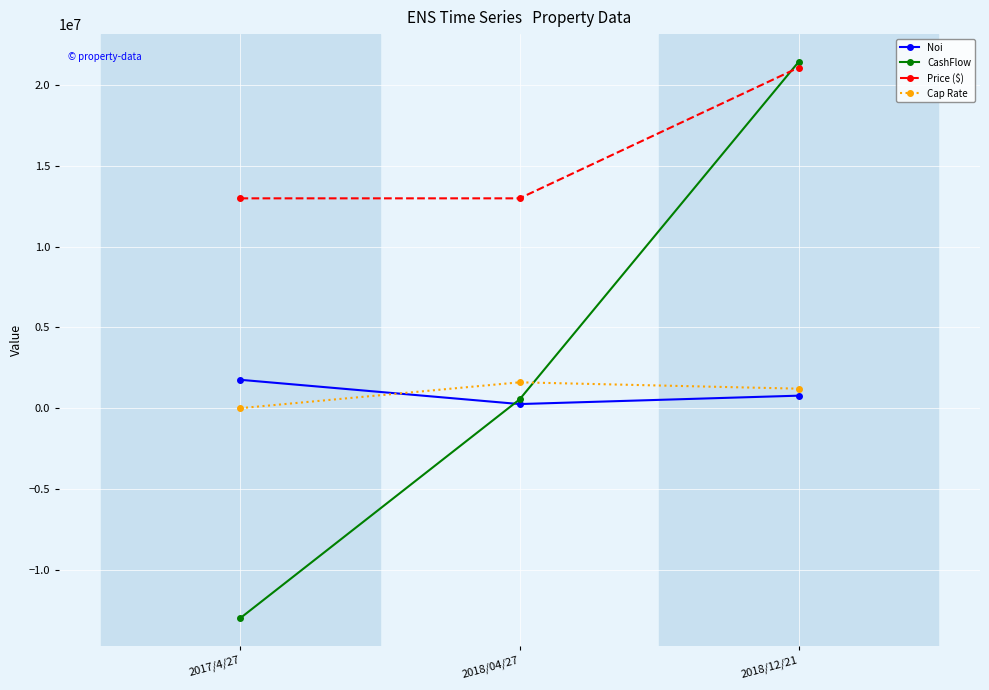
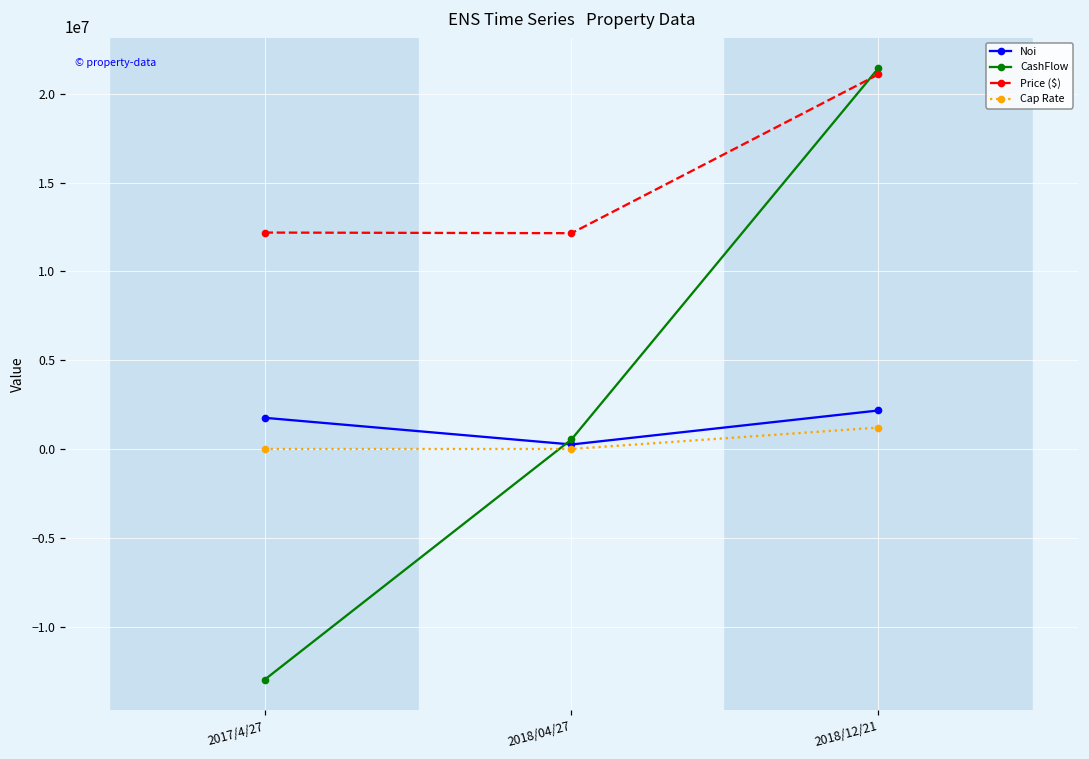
  {
    "Noi": {
      "2017/4/27": 1800000,
      "2018/04/27": 300000,
-     "2018/12/21": 800000
+     "2018/12/21": 2200000
    },
    "CashFlow": {
      "2017/4/27": -13000000,
      "2018/04/27": 500000,
      "2018/12/21": 21500000
    },
    "Price ($)": {
-     "2017/4/27": 13000000,
-     "2018/04/27": 13000000,
+     "2017/4/27": 12200000,
+     "2018/04/27": 12200000,
      "2018/12/21": 21100000
    },
    "Cap Rate": {
      "2017/4/27": 0,
-     "2018/04/27": 1600000,
+     "2018/04/27": 0,
      "2018/12/21": 1200000
    }
  }
